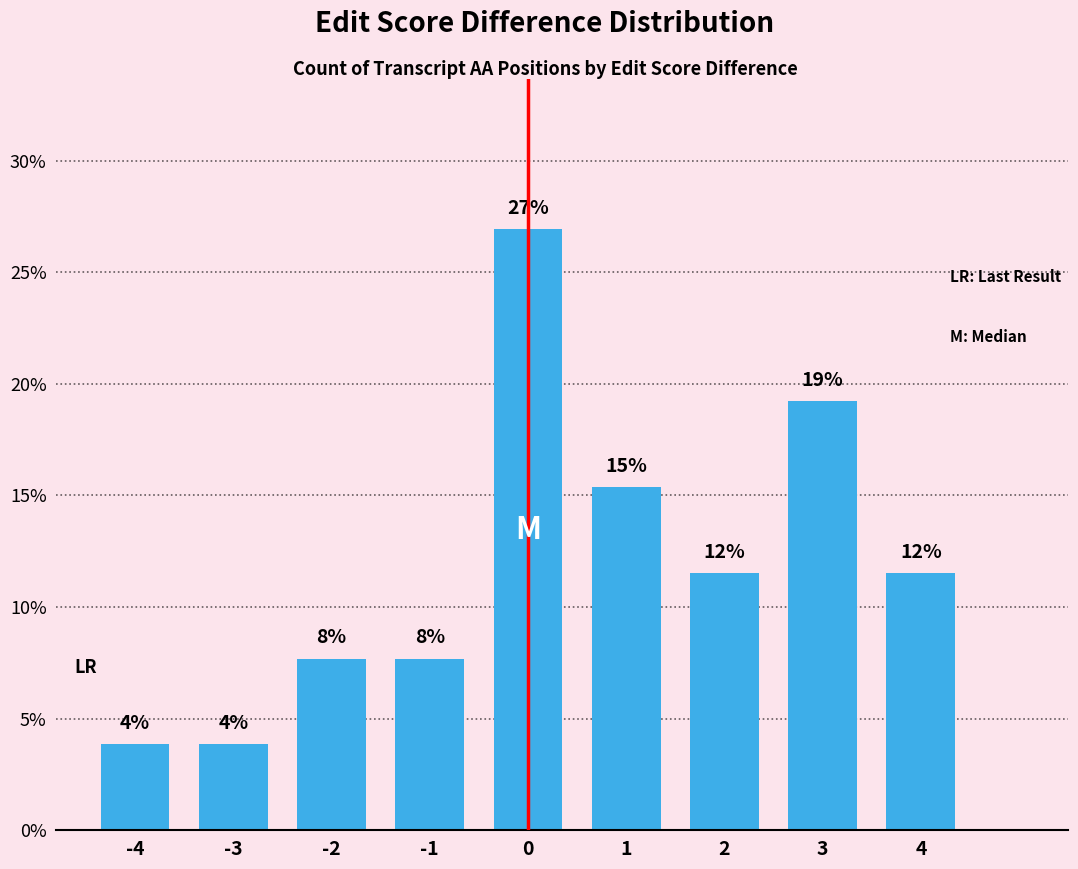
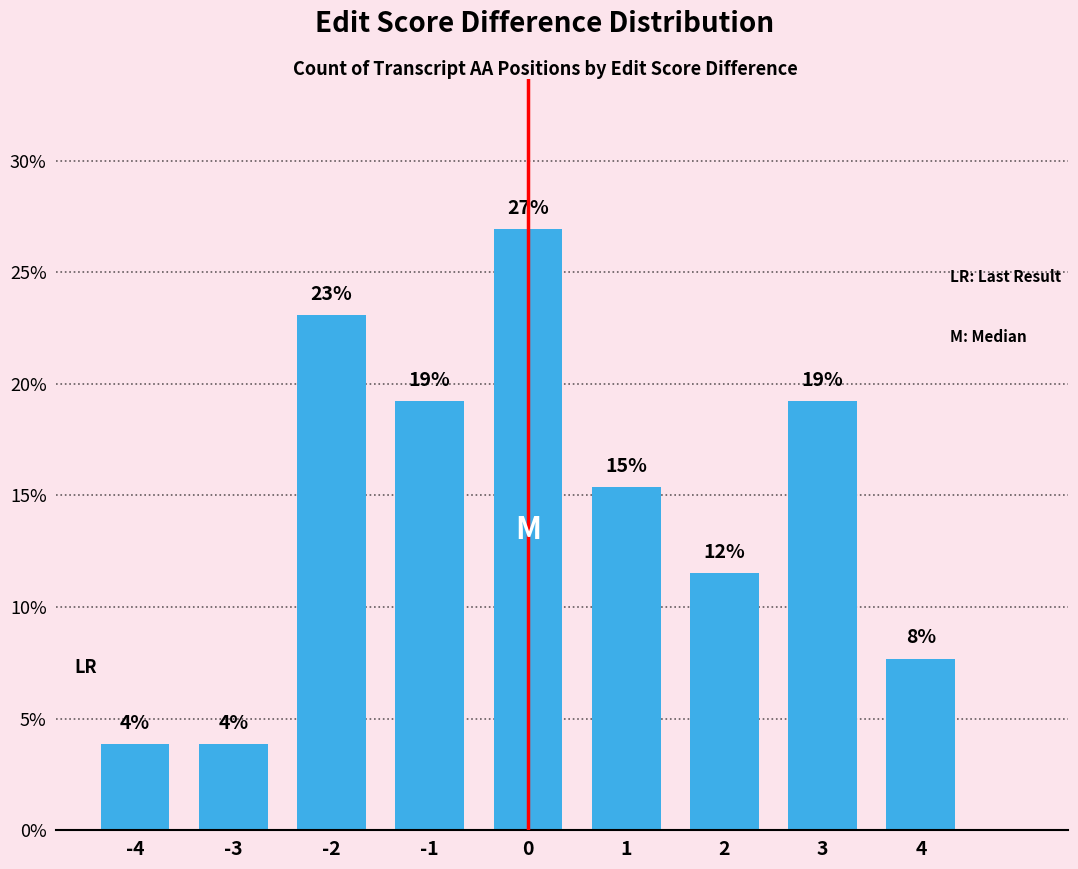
  {
    "-4": "4%",
    "-3": "4%",
-   "-2": "8%",
-   "-1": "8%",
+   "-2": "23%",
+   "-1": "19%",
    "0": "27%",
    "1": "15%",
    "2": "12%",
    "3": "19%",
-   "4": "12%"
+   "4": "8%"
  }
